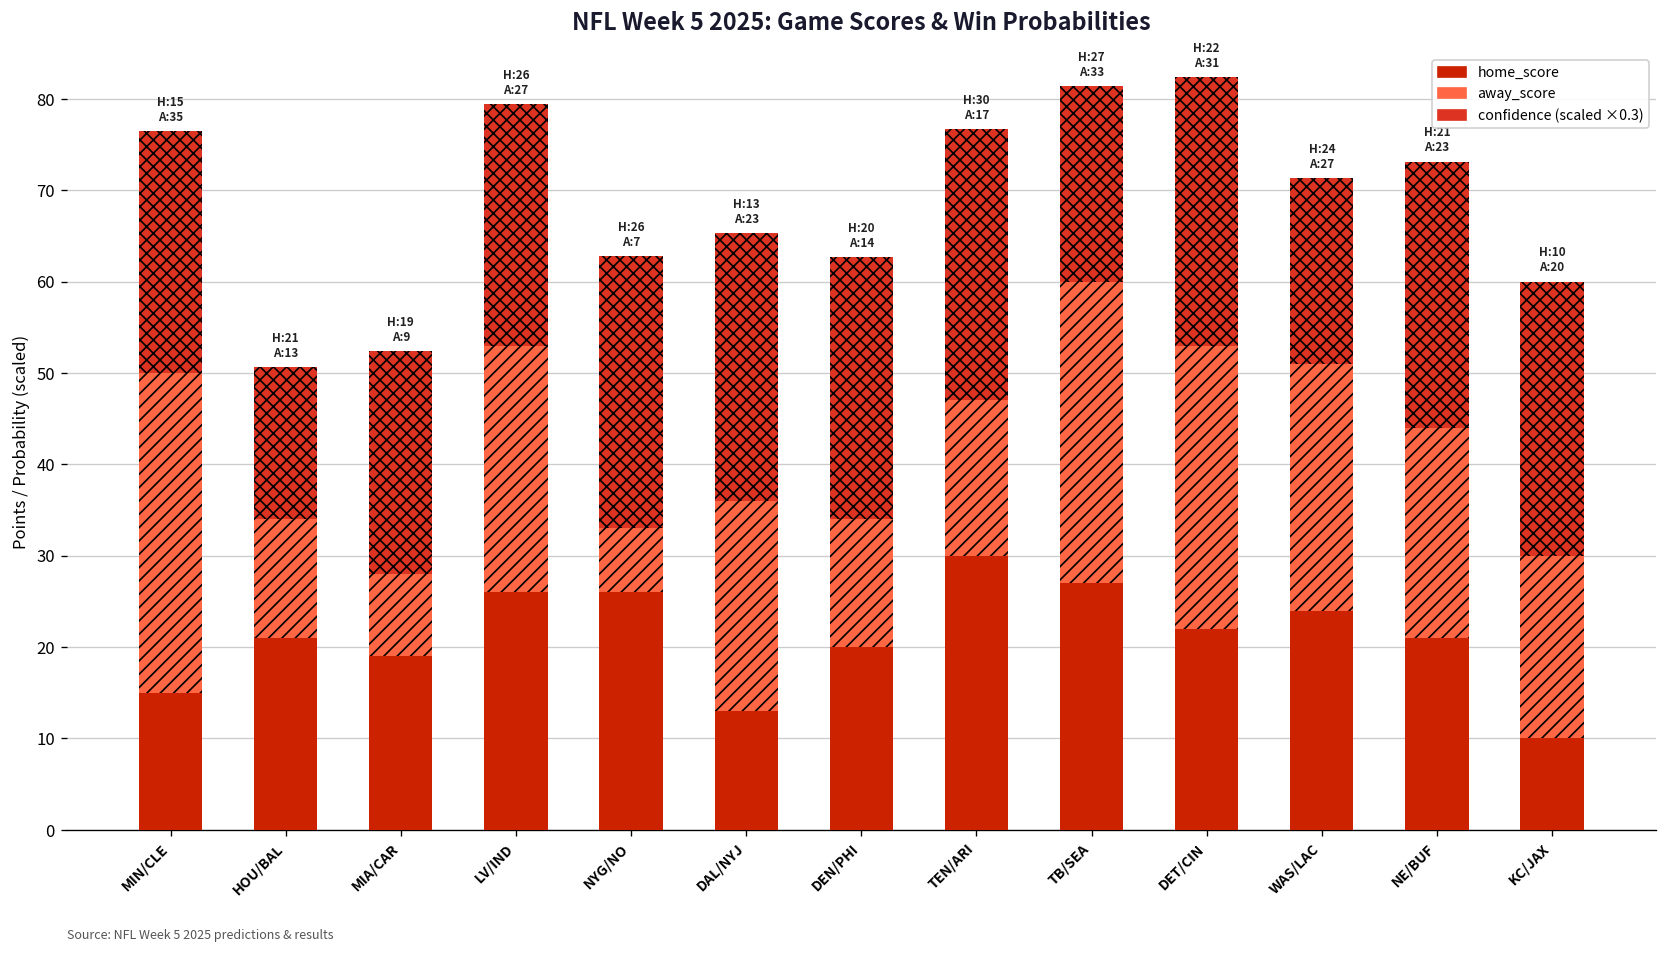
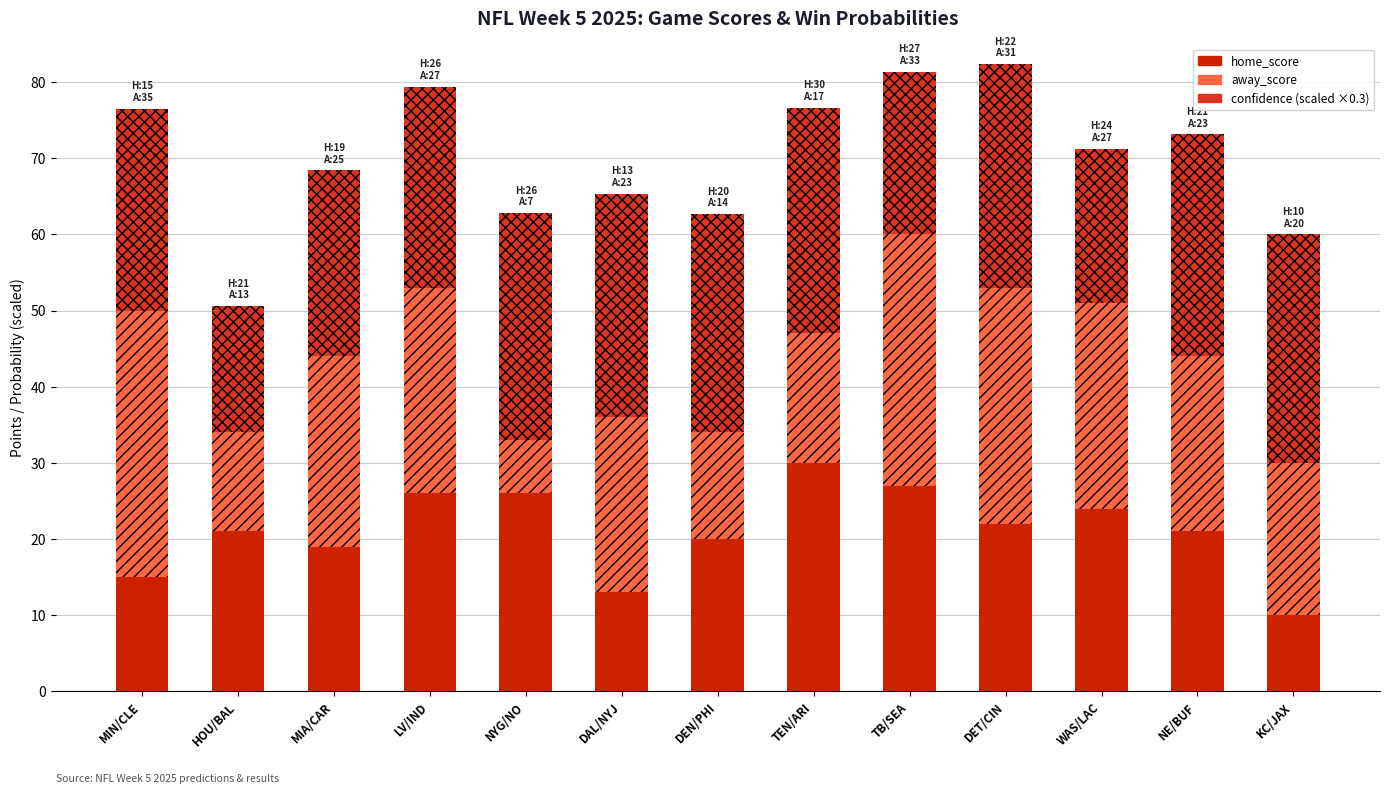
  {
    "away_score": {
-     "MIA/CAR": 9
+     "MIA/CAR": 25
    }
  }
